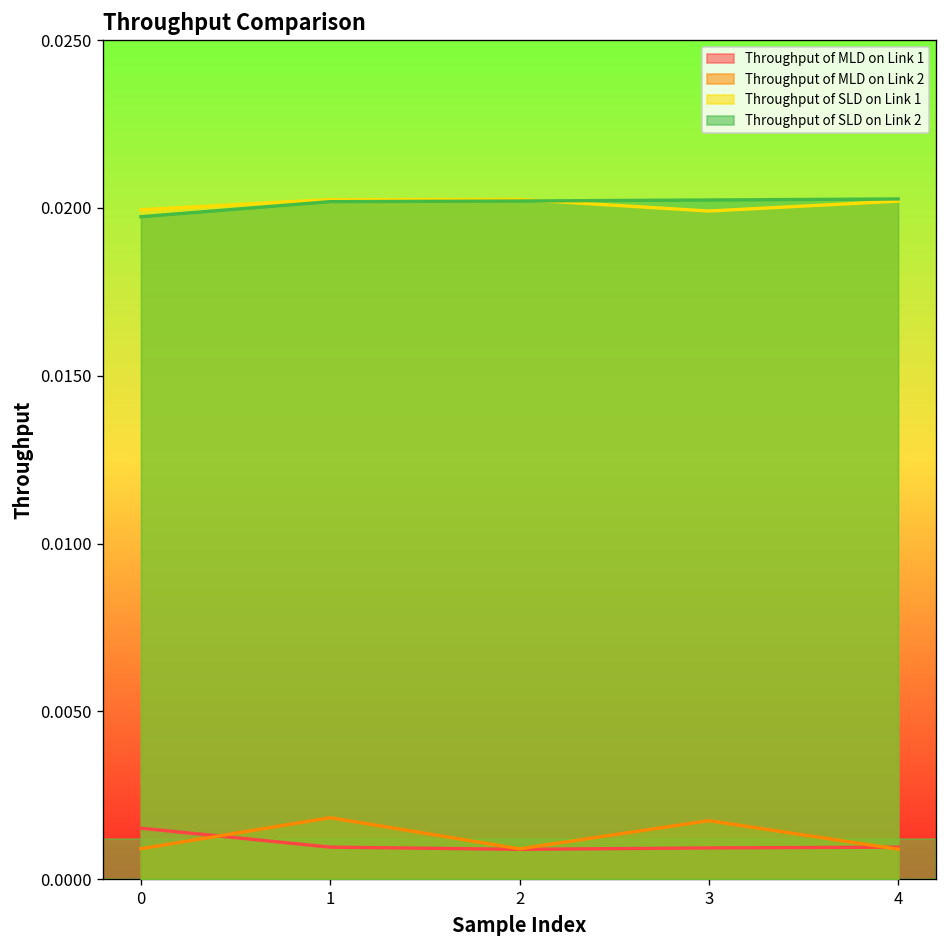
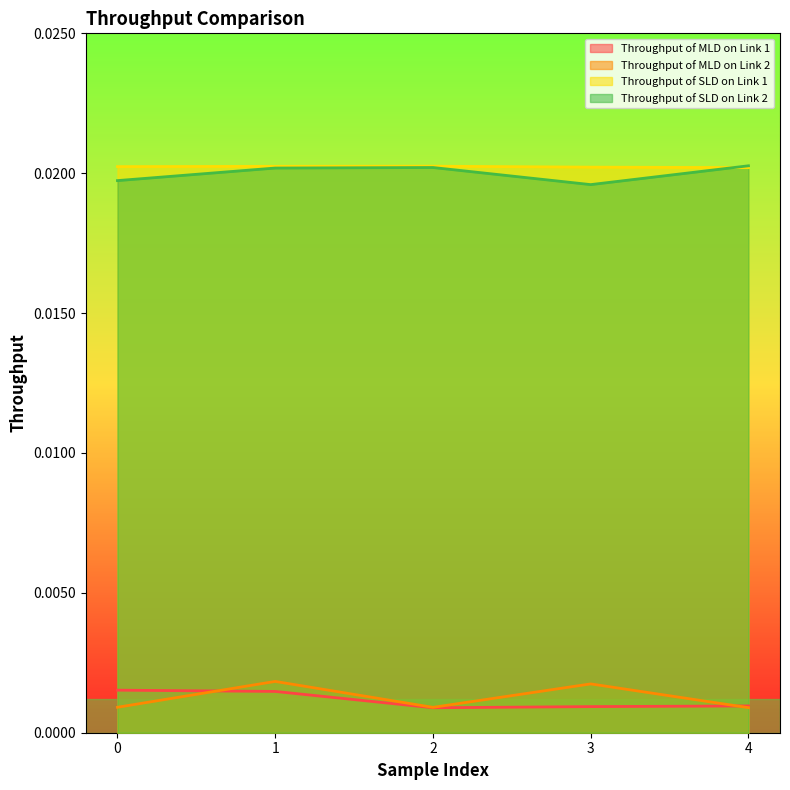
  {
    "Throughput of MLD on Link 1": {
      "0": 0.0015,
-     "1": 0.0010,
+     "1": 0.0015,
      "3": 0.0009
    },
    "Throughput of MLD on Link 2": {
      "0": 0.0009,
      "1": 0.0018,
      "3": 0.0017
    },
    "Throughput of SLD on Link 1": {
-     "0": 0.0199,
-     "3": 0.0199
+     "0": 0.0202,
+     "3": 0.0202
    },
    "Throughput of SLD on Link 2": {
      "0": 0.0197,
-     "3": 0.0202
+     "3": 0.0196
    }
  }
